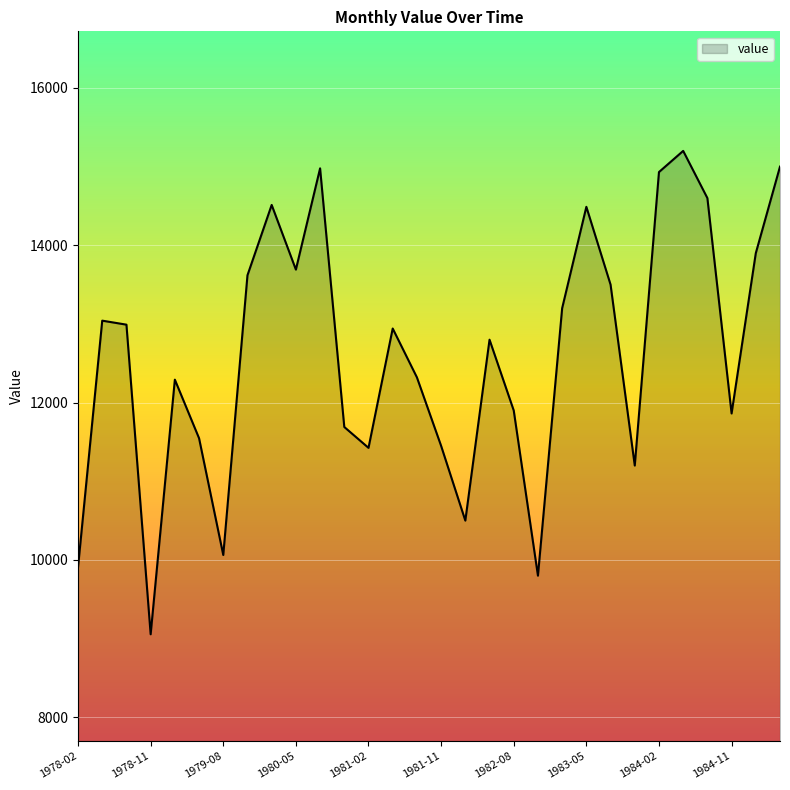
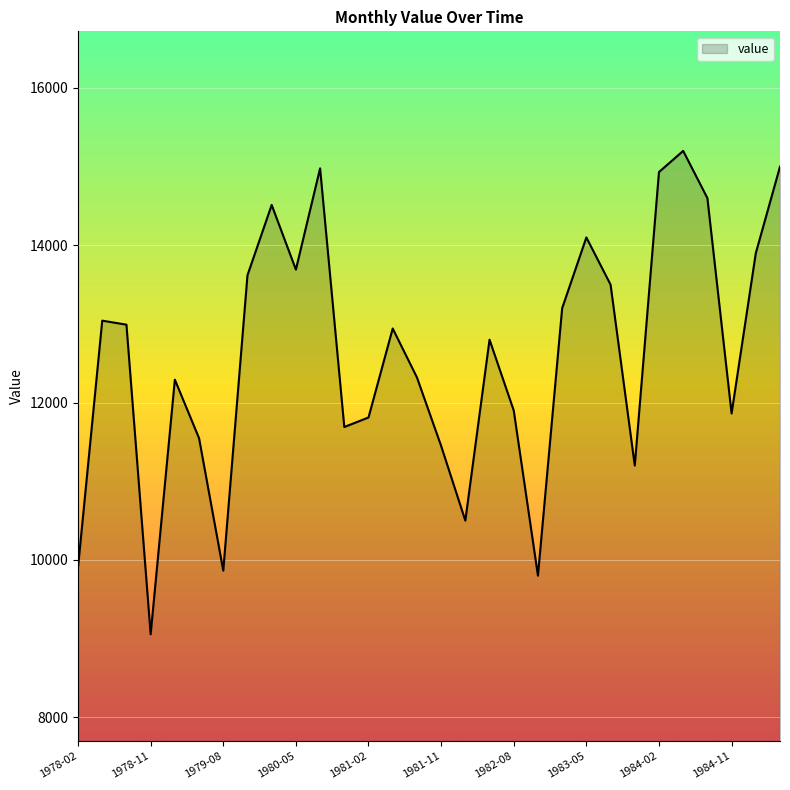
  {
    "1978-02": 9900,
    "1978-11": 9100,
-   "1979-08": 10100,
+   "1979-08": 9900,
    "1980-05": 13700,
-   "1981-02": 11400,
+   "1981-02": 11800,
    "1981-11": 11500,
    "1982-08": 11900,
-   "1983-05": 14500,
+   "1983-05": 14100,
    "1984-02": 14900,
    "1984-11": 11900
  }
